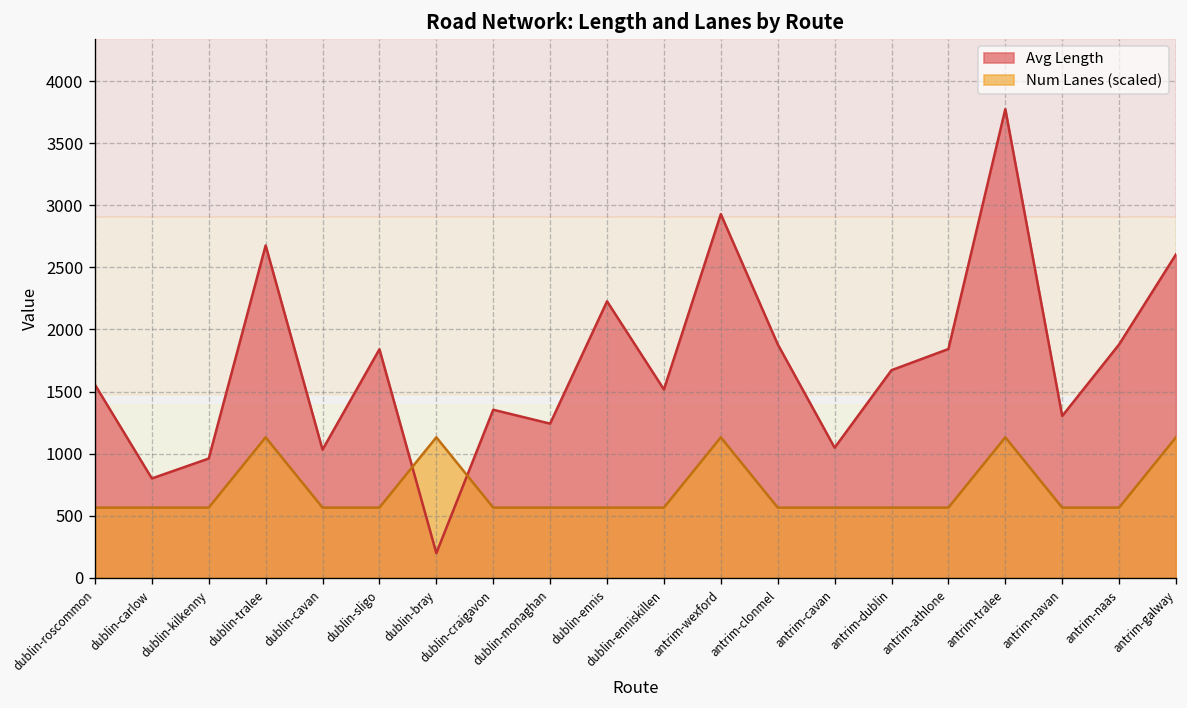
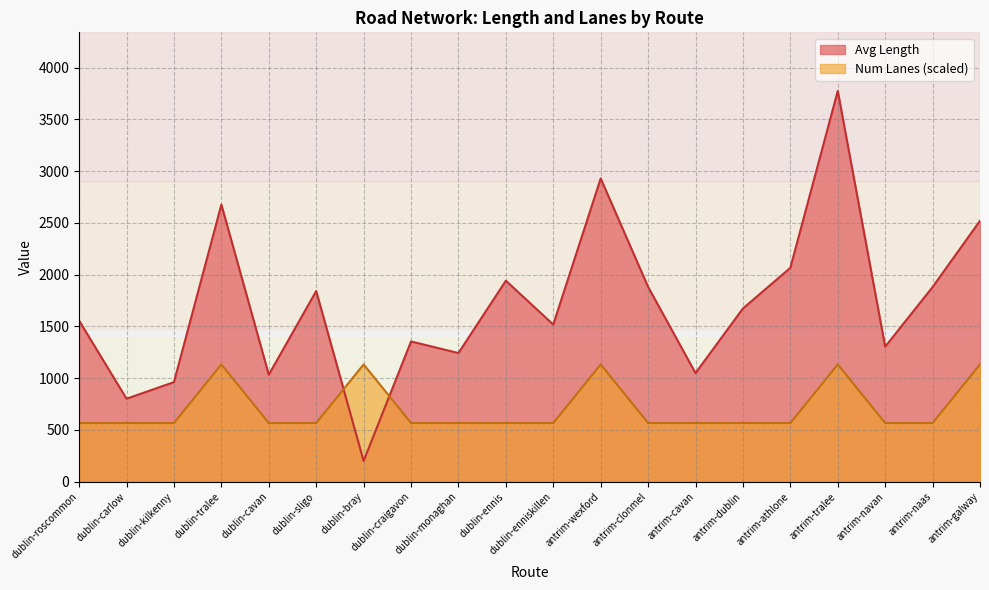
  {
    "Avg Length": {
      "dublin-roscommon": 1560,
      "dublin-carlow": 800,
      "dublin-kilkenny": 960,
      "dublin-tralee": 2680,
      "dublin-cavan": 1030,
      "dublin-sligo": 1840,
      "dublin-bray": 200,
      "dublin-craigavon": 1350,
      "dublin-monaghan": 1240,
-     "dublin-ennis": 2230,
+     "dublin-ennis": 1940,
      "dublin-enniskillen": 1520,
      "antrim-wexford": 2930,
      "antrim-clonmel": 1880,
      "antrim-cavan": 1050,
      "antrim-dublin": 1670,
-     "antrim-athlone": 1840,
+     "antrim-athlone": 2070,
      "antrim-tralee": 3770,
      "antrim-navan": 1300,
      "antrim-naas": 1880,
-     "antrim-galway": 2600
+     "antrim-galway": 2520
    },
    "Num Lanes (scaled)": {
      "dublin-roscommon": 570,
      "dublin-carlow": 570,
      "dublin-kilkenny": 570,
      "dublin-tralee": 1130,
      "dublin-cavan": 570,
      "dublin-sligo": 570,
      "dublin-bray": 1130,
      "dublin-craigavon": 570,
      "dublin-monaghan": 570,
      "dublin-ennis": 570,
      "dublin-enniskillen": 570,
      "antrim-wexford": 1130,
      "antrim-clonmel": 570,
      "antrim-cavan": 570,
      "antrim-dublin": 570,
      "antrim-athlone": 570,
      "antrim-tralee": 1130,
      "antrim-navan": 570,
      "antrim-naas": 570,
      "antrim-galway": 1130
    }
  }
